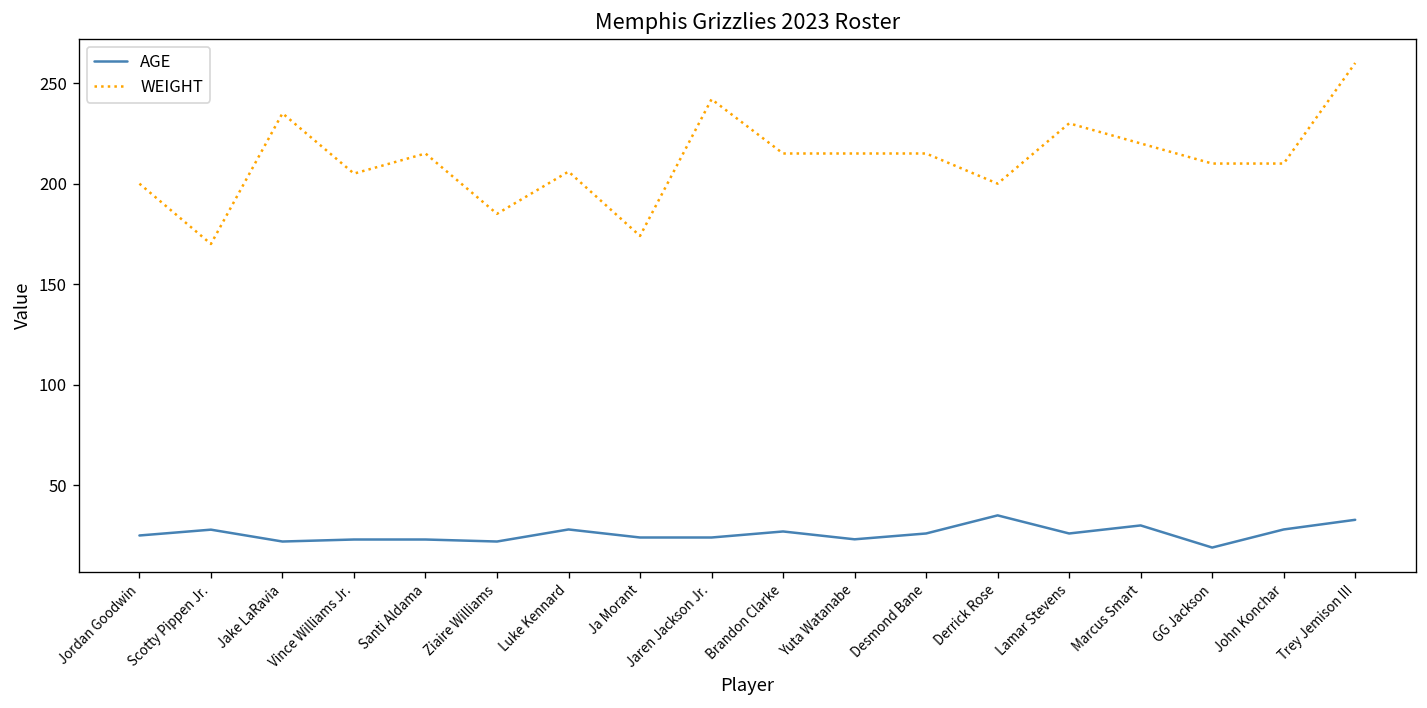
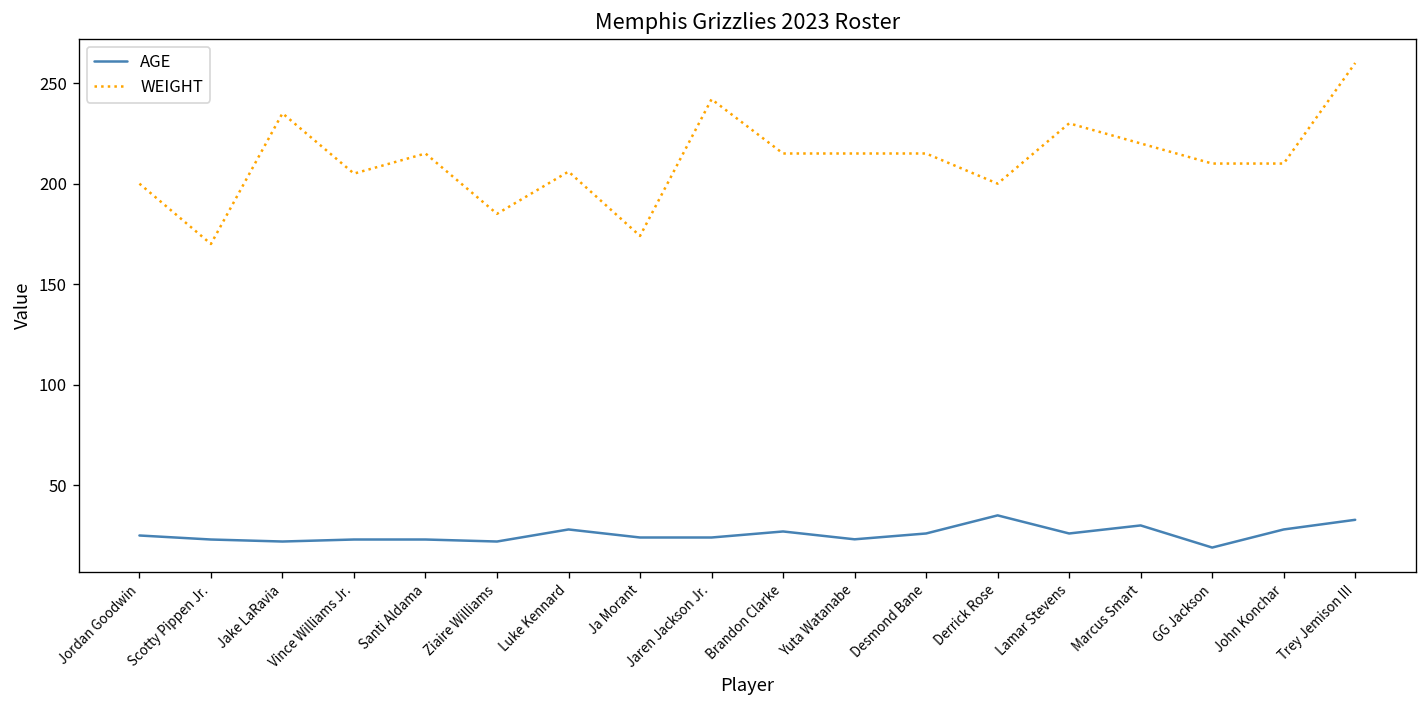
  {
    "AGE": {
      "Jordan Goodwin": 25,
-     "Scotty Pippen Jr.": 28,
+     "Scotty Pippen Jr.": 23,
      "Jake LaRavia": 22,
      "Vince Williams Jr.": 23,
      "Santi Aldama": 23,
      "Ziaire Williams": 22,
      "Luke Kennard": 28,
      "Ja Morant": 24,
      "Jaren Jackson Jr.": 24,
      "Brandon Clarke": 27,
      "Yuta Watanabe": 23,
      "Desmond Bane": 26,
      "Derrick Rose": 35,
      "Lamar Stevens": 26,
      "Marcus Smart": 30,
      "GG Jackson": 19,
      "John Konchar": 28,
      "Trey Jemison III": 33
    },
    "WEIGHT": {
      "Jordan Goodwin": 200,
      "Scotty Pippen Jr.": 170,
      "Jake LaRavia": 235,
      "Vince Williams Jr.": 205,
      "Santi Aldama": 215,
      "Ziaire Williams": 185,
      "Luke Kennard": 206,
      "Ja Morant": 174,
      "Jaren Jackson Jr.": 242,
      "Brandon Clarke": 215,
      "Yuta Watanabe": 215,
      "Desmond Bane": 215,
      "Derrick Rose": 200,
      "Lamar Stevens": 230,
      "Marcus Smart": 220,
      "GG Jackson": 210,
      "John Konchar": 210,
      "Trey Jemison III": 260
    }
  }
